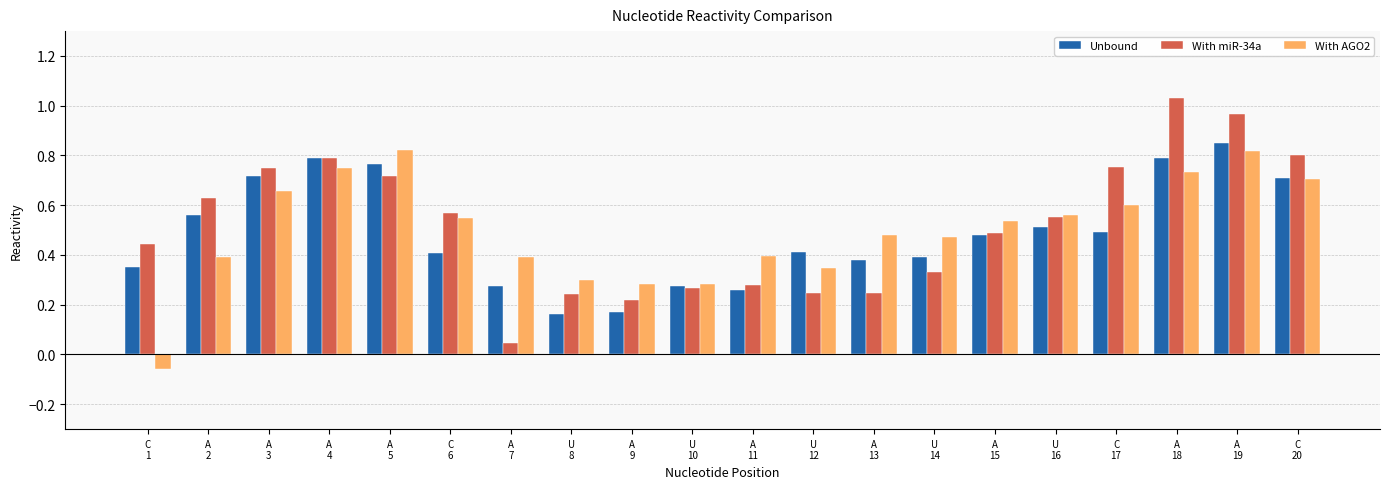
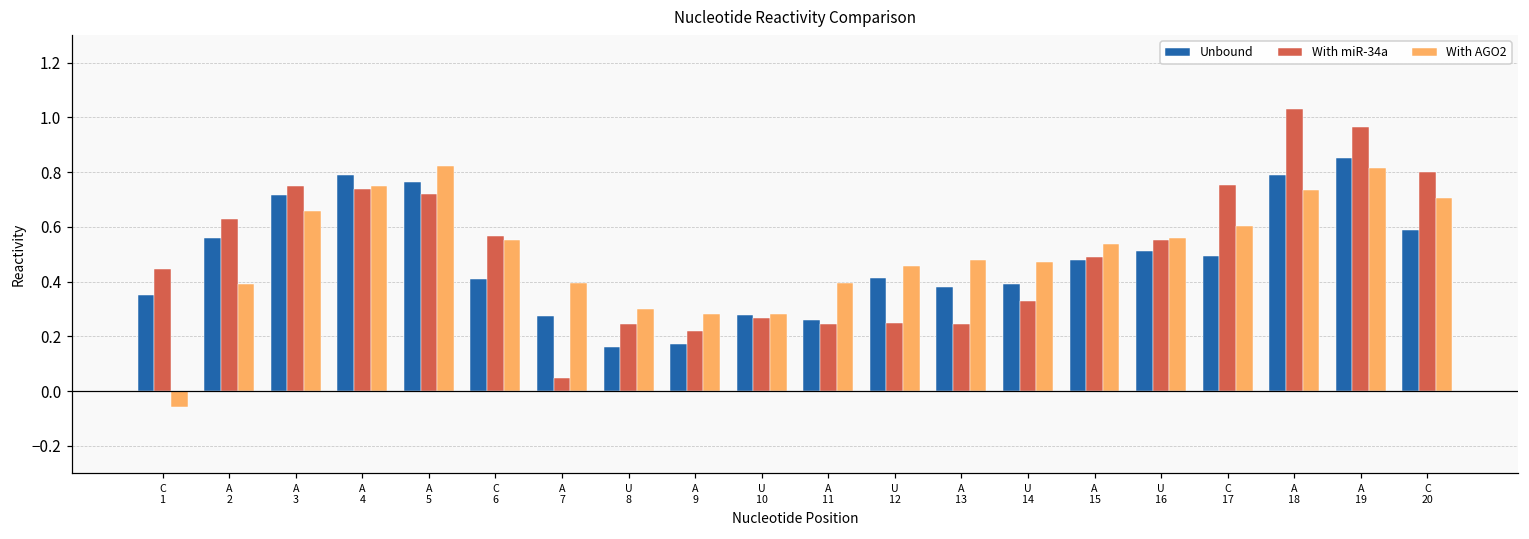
  {
    "Unbound": {
      "C 1": 0.35,
      "A 2": 0.56,
      "A 3": 0.72,
      "A 4": 0.79,
      "A 5": 0.77,
      "C 6": 0.41,
      "A 7": 0.27,
      "U 8": 0.16,
      "A 9": 0.17,
      "U 10": 0.28,
      "A 11": 0.26,
      "U 12": 0.41,
      "A 13": 0.38,
      "U 14": 0.39,
      "A 15": 0.48,
      "U 16": 0.51,
      "C 17": 0.49,
      "A 18": 0.79,
      "A 19": 0.85,
-     "C 20": 0.71
+     "C 20": 0.59
    },
    "With miR-34a": {
      "C 1": 0.44,
      "A 2": 0.63,
      "A 3": 0.75,
-     "A 4": 0.79,
+     "A 4": 0.74,
      "A 5": 0.72,
      "C 6": 0.57,
      "A 7": 0.05,
      "U 8": 0.24,
      "A 9": 0.22,
      "U 10": 0.27,
-     "A 11": 0.28,
+     "A 11": 0.25,
      "U 12": 0.25,
      "A 13": 0.25,
      "U 14": 0.33,
      "A 15": 0.49,
      "U 16": 0.55,
      "C 17": 0.75,
      "A 18": 1.03,
      "A 19": 0.97,
      "C 20": 0.80
    },
    "With AGO2": {
      "C 1": -0.06,
      "A 2": 0.39,
      "A 3": 0.66,
      "A 4": 0.75,
      "A 5": 0.82,
      "C 6": 0.55,
      "A 7": 0.39,
      "U 8": 0.30,
      "A 9": 0.28,
      "U 10": 0.28,
      "A 11": 0.39,
-     "U 12": 0.35,
+     "U 12": 0.46,
      "A 13": 0.48,
      "U 14": 0.47,
      "A 15": 0.54,
      "U 16": 0.56,
      "C 17": 0.60,
      "A 18": 0.73,
      "A 19": 0.82,
      "C 20": 0.71
    }
  }
